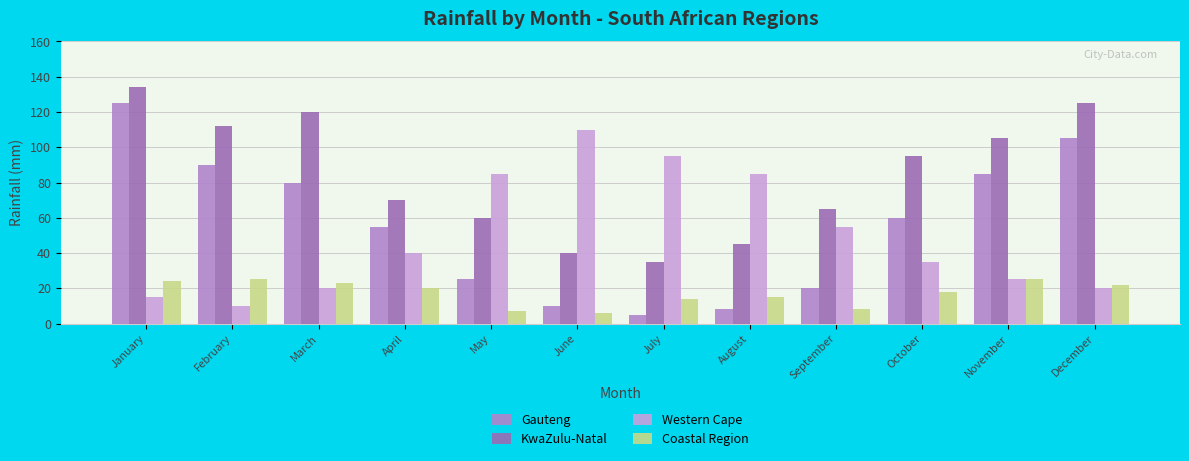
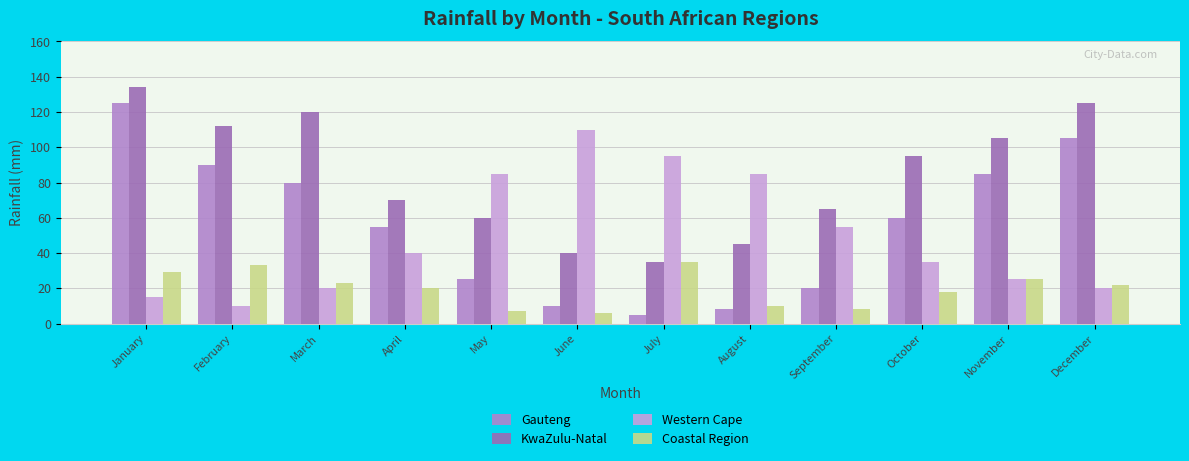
  {
    "Coastal Region": {
-     "January": 24,
-     "February": 25,
+     "January": 29,
+     "February": 33,
      "March": 23,
      "April": 20,
      "May": 7,
      "June": 6,
-     "July": 14,
-     "August": 15,
+     "July": 35,
+     "August": 10,
      "September": 8,
      "October": 18,
      "November": 25,
      "December": 22
    }
  }
